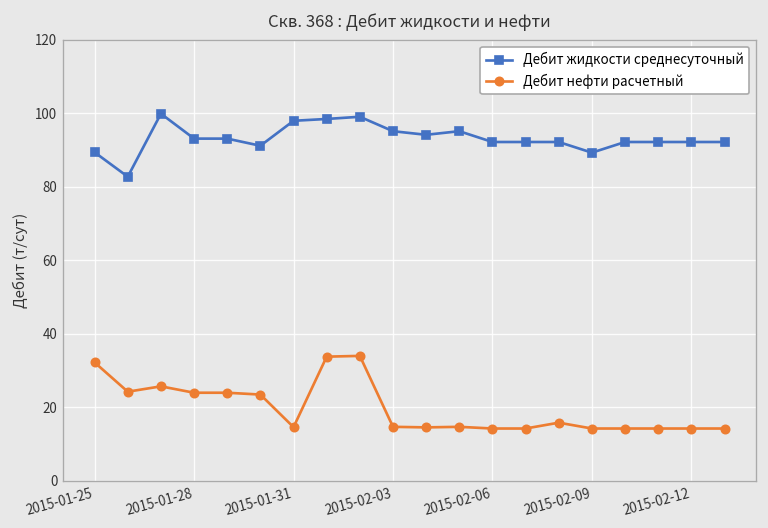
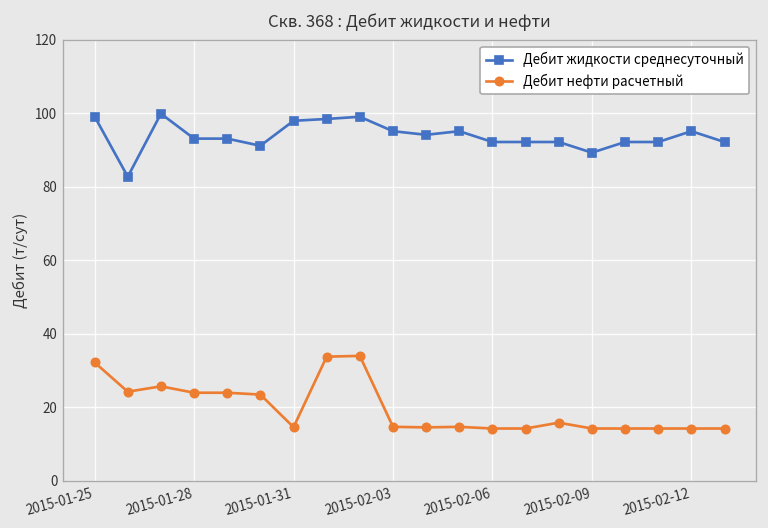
  {
    "Дебит жидкости среднесуточный": {
-     "2015-01-25": 89,
+     "2015-01-25": 99,
      "2015-01-28": 93,
      "2015-01-31": 98,
      "2015-02-03": 95,
      "2015-02-06": 92,
      "2015-02-09": 89,
-     "2015-02-12": 92
+     "2015-02-12": 95
    },
    "Дебит нефти расчетный": {
      "2015-01-25": 32,
      "2015-01-28": 24,
      "2015-01-31": 15,
      "2015-02-03": 15,
      "2015-02-06": 14,
      "2015-02-09": 14,
      "2015-02-12": 14
    }
  }
